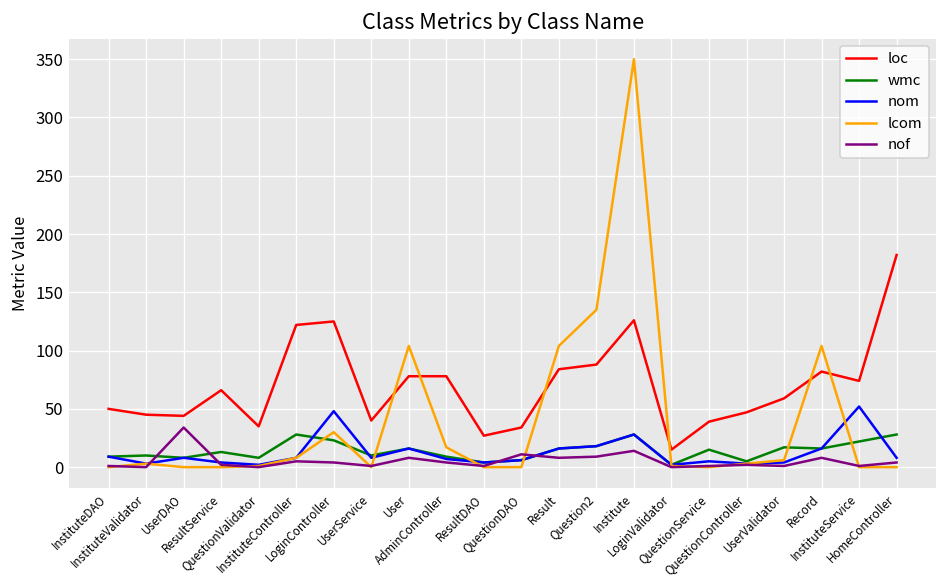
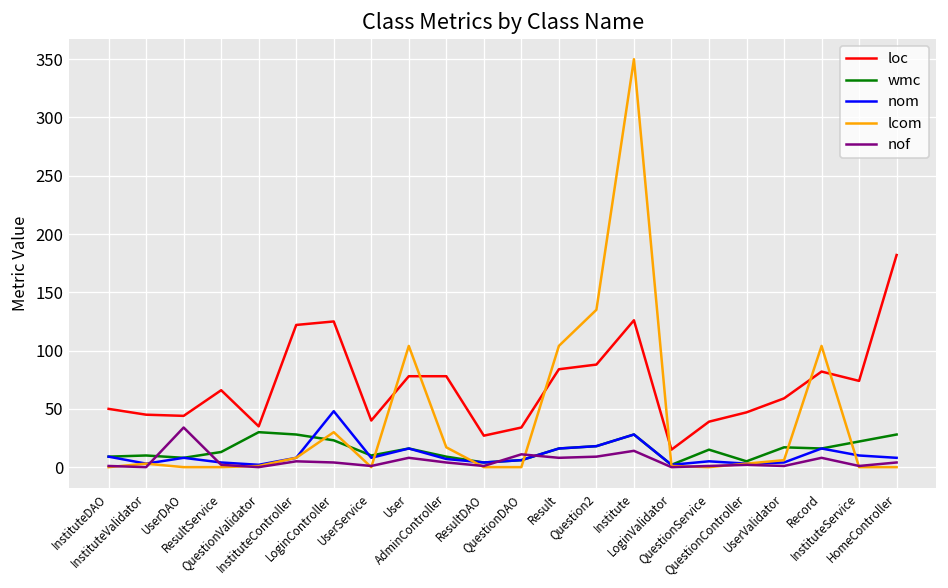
  {
    "loc": {
      "InstituteDAO": 50,
      "InstituteValidator": 50,
      "UserDAO": 40,
      "ResultService": 70,
      "QuestionValidator": 40,
      "InstituteController": 120,
      "LoginController": 130,
      "UserService": 40,
      "User": 80,
      "AdminController": 80,
      "ResultDAO": 30,
      "QuestionDAO": 30,
      "Result": 80,
      "Question2": 90,
      "Institute": 130,
      "LoginValidator": 20,
      "QuestionService": 40,
      "QuestionController": 50,
      "UserValidator": 60,
      "Record": 80,
      "InstituteService": 70,
      "HomeController": 180
    },
    "wmc": {
      "InstituteValidator": 10,
      "ResultService": 10,
-     "QuestionValidator": 10,
+     "QuestionValidator": 30,
      "InstituteController": 30,
      "LoginController": 20,
      "QuestionService": 20,
      "UserValidator": 20,
      "InstituteService": 20,
      "HomeController": 30
    },
    "nom": {
      "LoginController": 50,
      "QuestionService": 10,
-     "InstituteService": 50,
+     "InstituteService": 10,
      "HomeController": 10
    },
    "lcom": {
      "UserDAO": 0,
      "LoginController": 30,
      "User": 100,
      "AdminController": 20,
      "QuestionDAO": 0,
      "Result": 100,
      "Question2": 140,
      "Institute": 350,
      "Record": 100,
      "HomeController": 0
    },
    "nof": {
      "InstituteValidator": 0,
      "UserDAO": 30,
      "InstituteController": 10,
      "LoginController": 0,
      "User": 10,
      "AdminController": 0,
      "QuestionDAO": 10,
      "Result": 10,
      "Question2": 10,
      "Institute": 10,
      "UserValidator": 0,
      "Record": 10,
      "HomeController": 0
    }
  }
